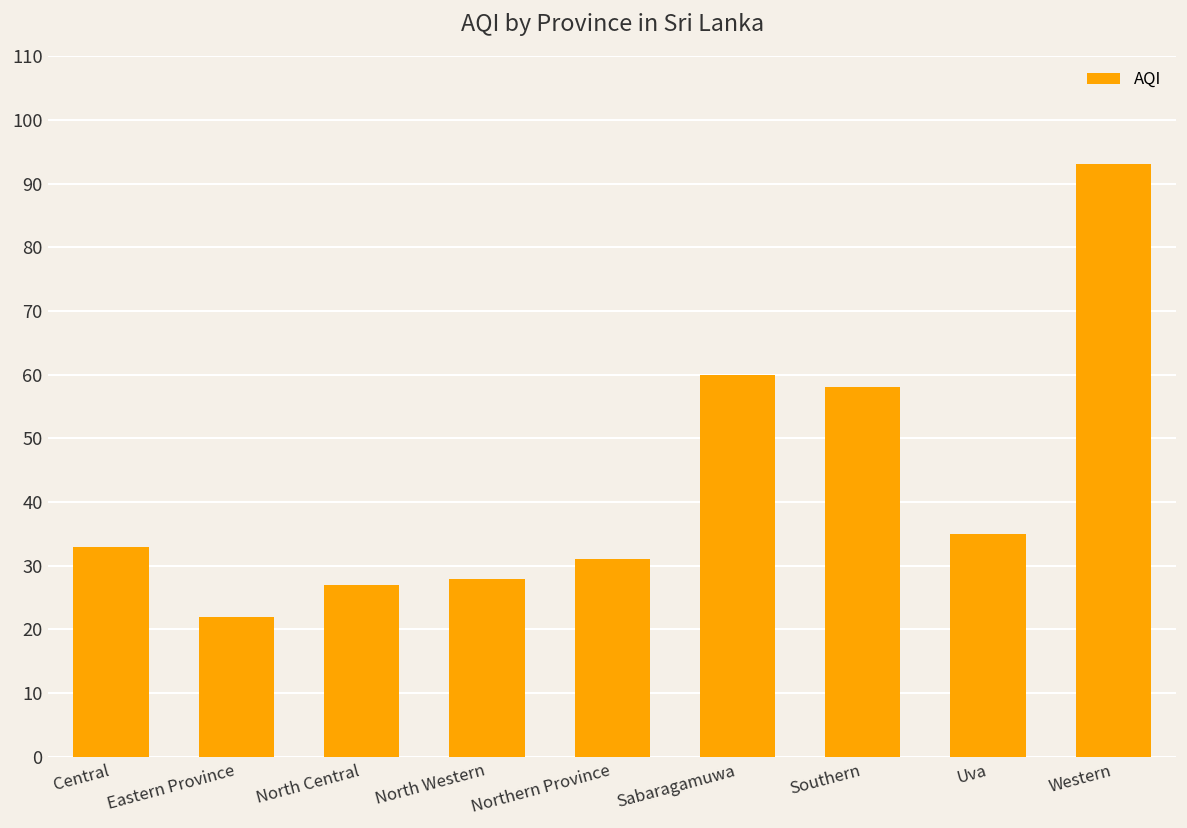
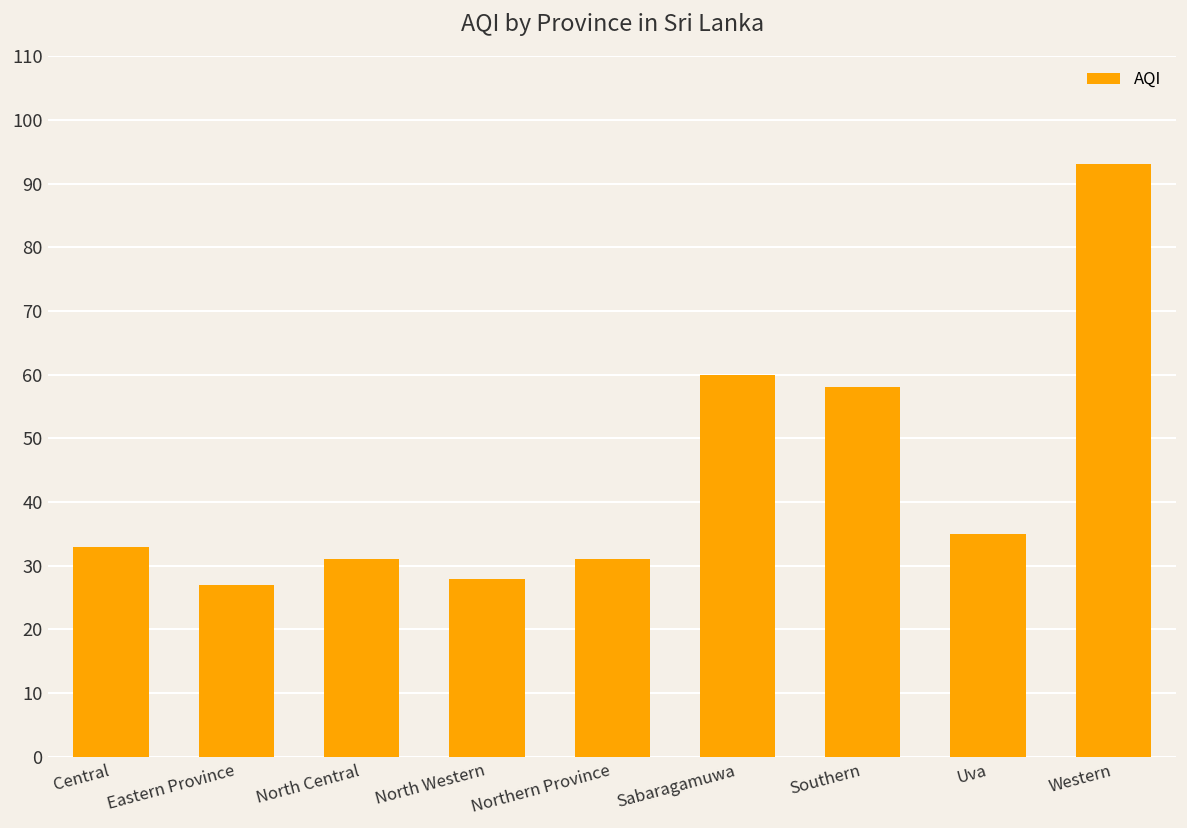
  {
    "Central": 33,
-   "Eastern Province": 22,
-   "North Central": 27,
+   "Eastern Province": 27,
+   "North Central": 31,
    "North Western": 28,
    "Northern Province": 31,
    "Sabaragamuwa": 60,
    "Southern": 58,
    "Uva": 35,
    "Western": 93
  }
